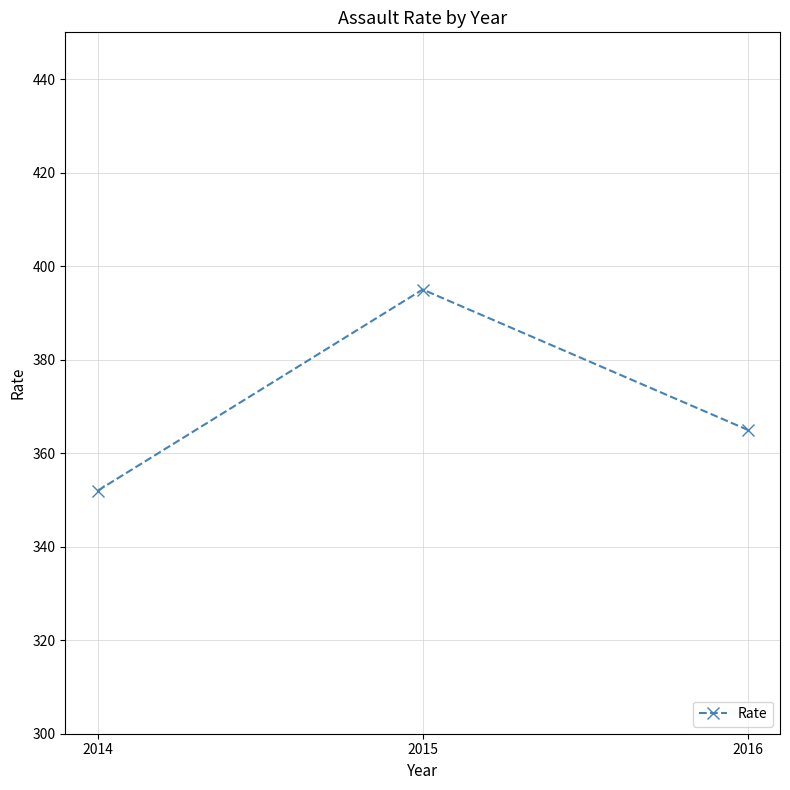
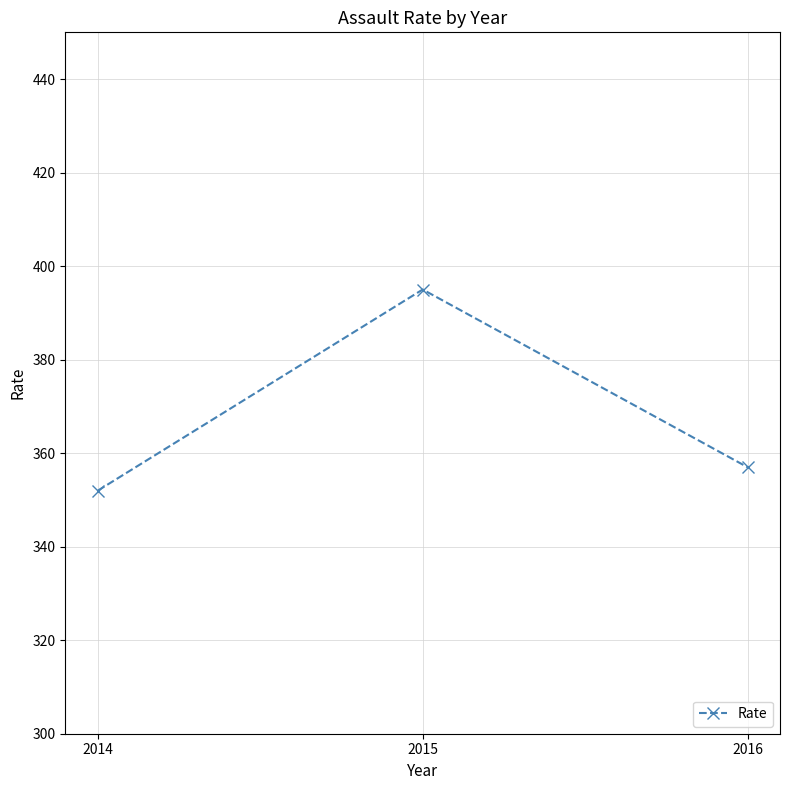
  {
    "2014": 352,
    "2015": 395,
-   "2016": 365
+   "2016": 357
  }
